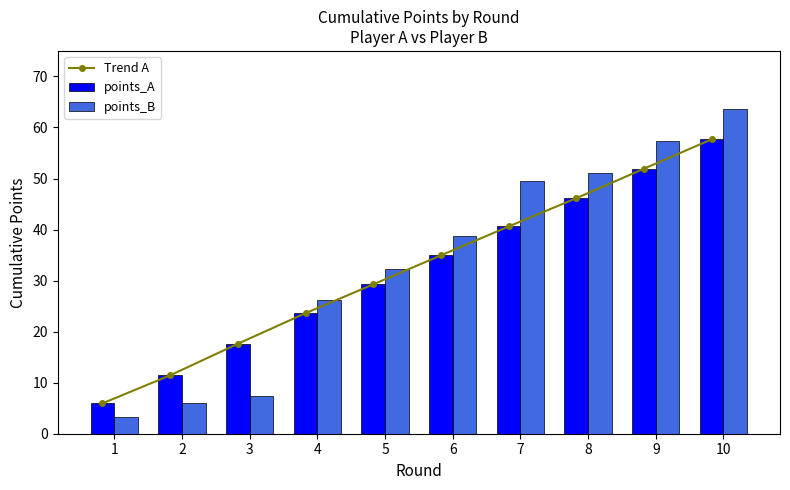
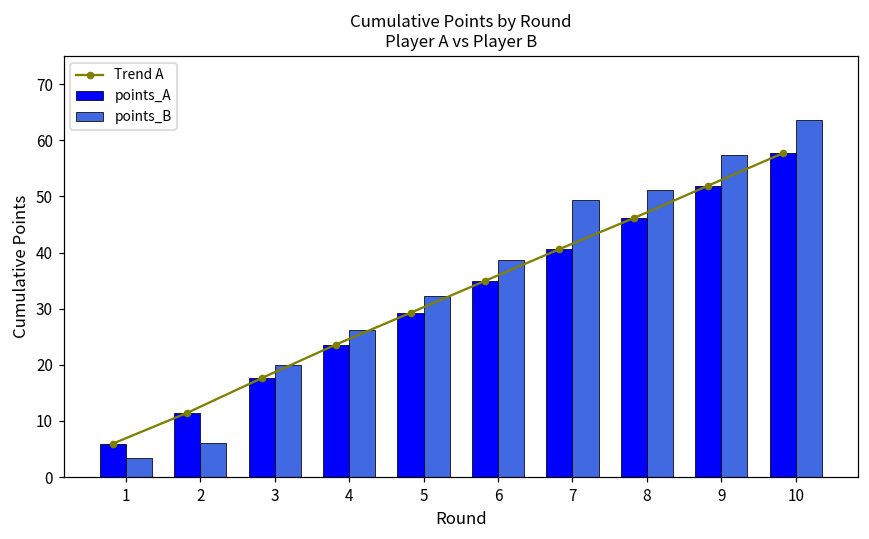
  {
    "points_A": {
      "1": 6,
      "2": 11,
      "3": 18,
      "4": 24,
      "5": 29,
      "6": 35,
      "7": 41,
      "8": 46,
      "9": 52,
      "10": 58
    },
    "points_B": {
      "1": 3,
      "2": 6,
-     "3": 7,
+     "3": 20,
      "4": 26,
      "5": 32,
      "6": 39,
      "7": 49,
      "8": 51,
      "9": 57,
      "10": 64
    }
  }
